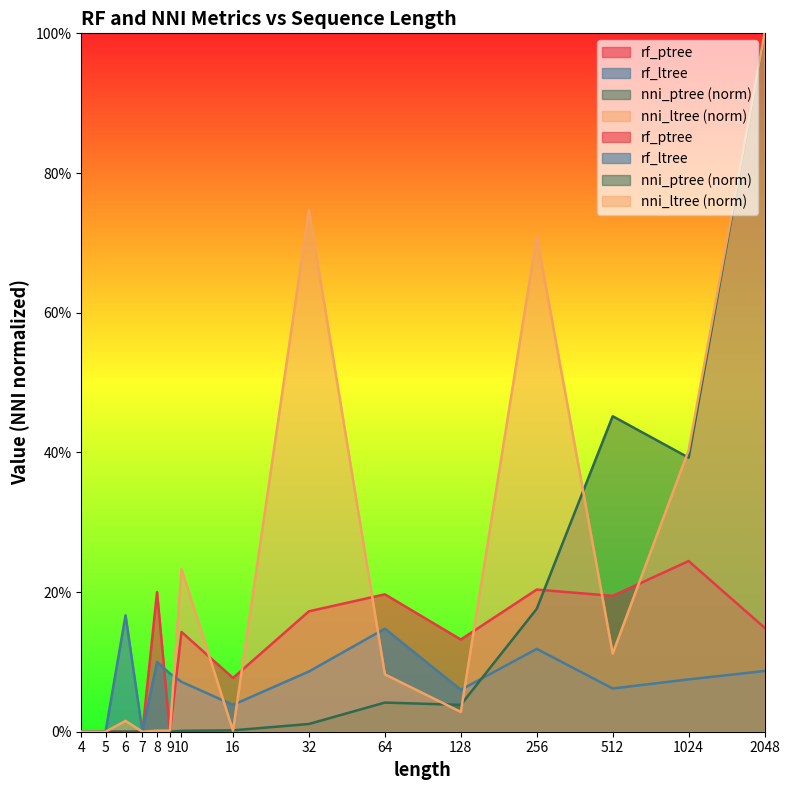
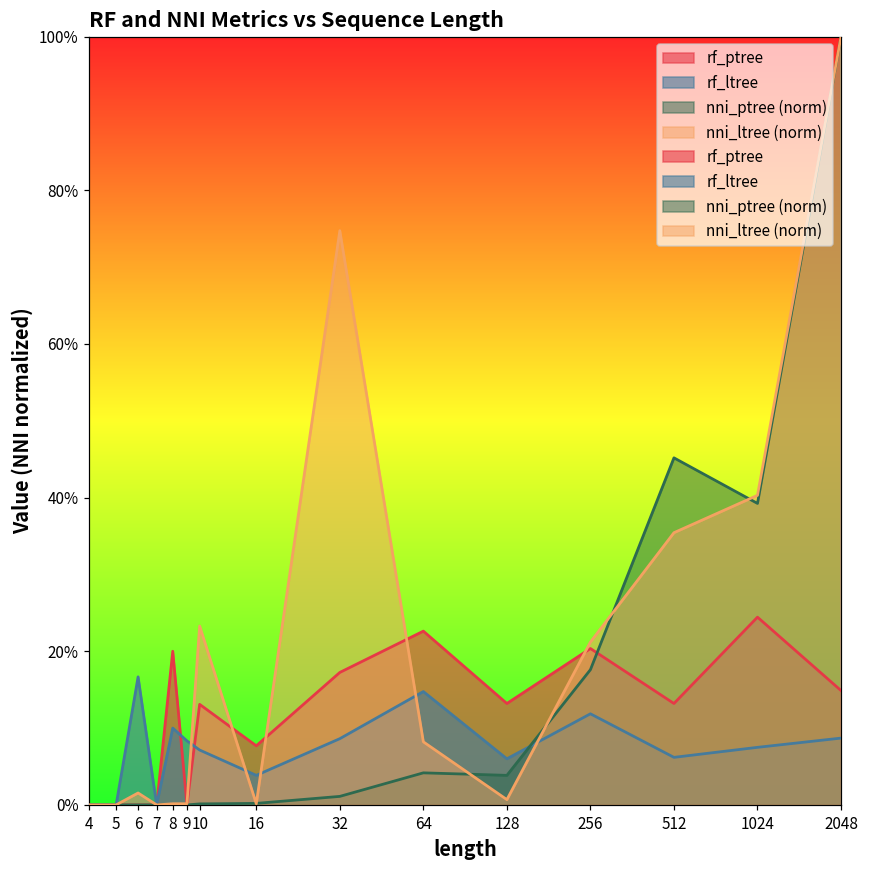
  {
    "rf_ptree": {
      "8": "20%",
-     "10": "14%",
+     "10": "13%",
      "16": "8%",
      "32": "17%",
-     "64": "20%",
+     "64": "23%",
      "128": "13%",
      "256": "20%",
-     "512": "19%",
+     "512": "13%",
      "1024": "24%",
      "2048": "15%"
    },
    "nni_ltree (norm)": {
      "6": "2%",
      "10": "23%",
      "32": "75%",
      "64": "8%",
-     "128": "3%",
-     "256": "71%",
-     "512": "11%",
+     "128": "1%",
+     "256": "21%",
+     "512": "35%",
      "1024": "40%"
    }
  }
